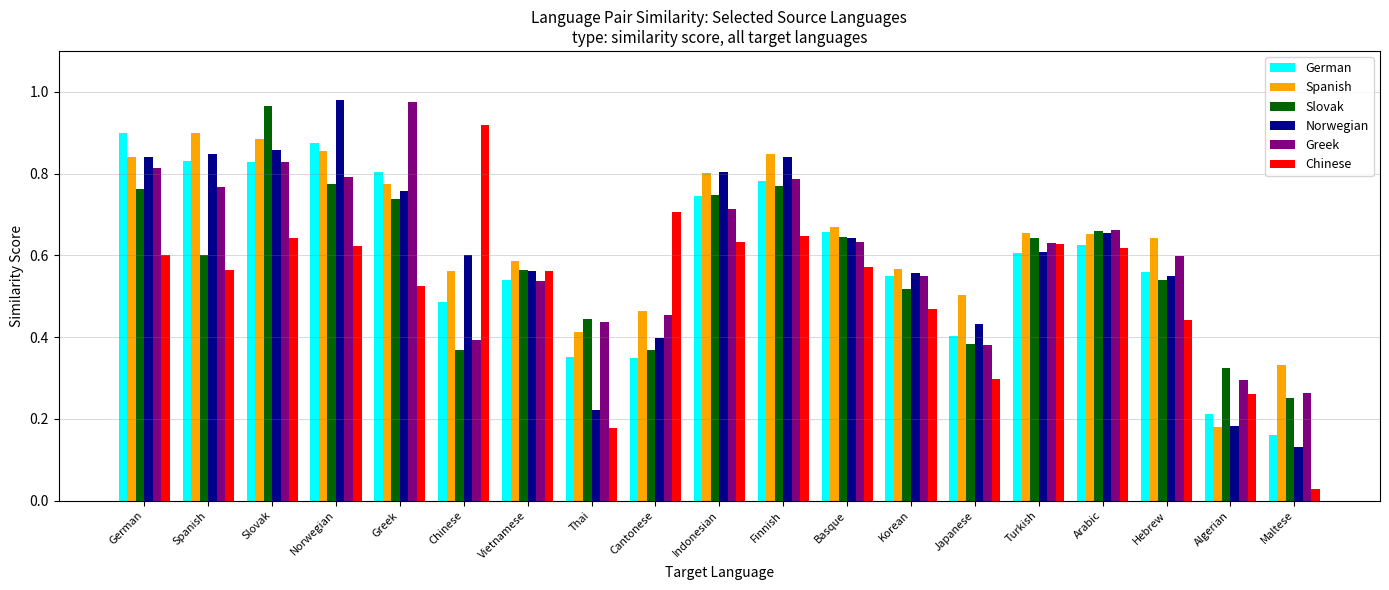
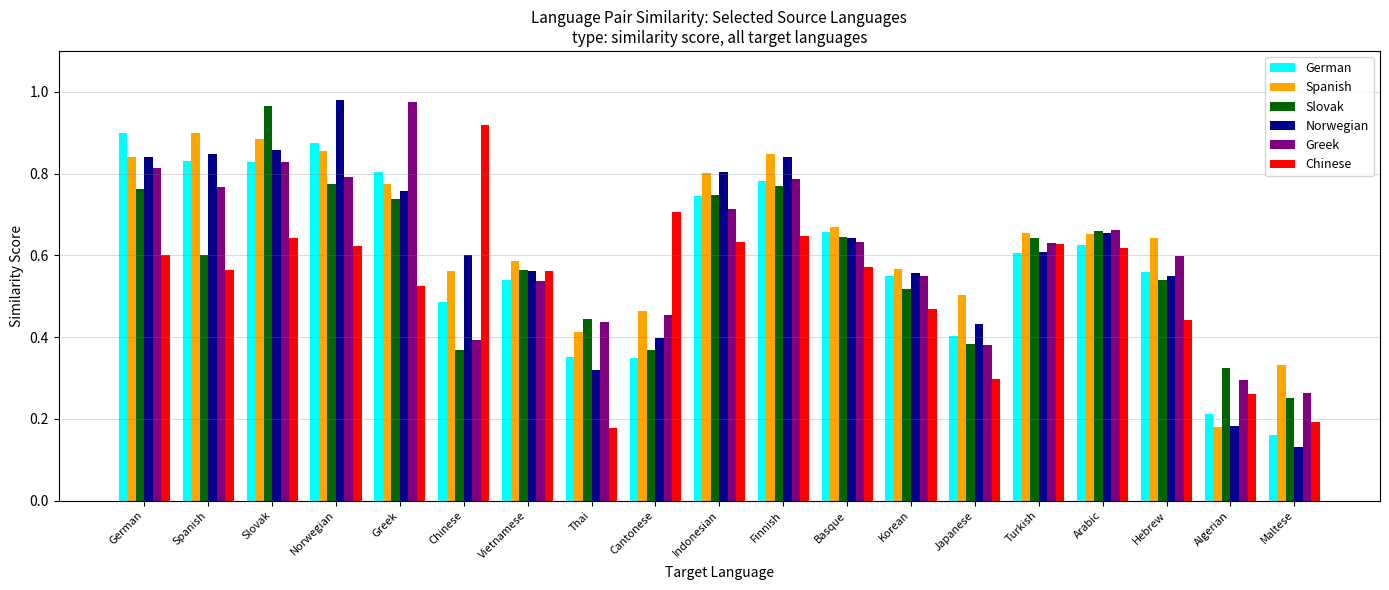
  {
    "German": {
      "German": 0.90,
      "Spanish": 0.83,
      "Slovak": 0.83,
      "Norwegian": 0.87,
      "Greek": 0.80,
      "Chinese": 0.48,
      "Vietnamese": 0.54,
      "Thai": 0.35,
      "Cantonese": 0.35,
      "Indonesian": 0.75,
      "Finnish": 0.78,
      "Basque": 0.66,
      "Korean": 0.55,
      "Japanese": 0.40,
      "Turkish": 0.61,
      "Arabic": 0.63,
      "Hebrew": 0.56,
      "Algerian": 0.21,
      "Maltese": 0.16
    },
    "Spanish": {
      "German": 0.84,
      "Spanish": 0.90,
      "Slovak": 0.89,
      "Norwegian": 0.85,
      "Greek": 0.77,
      "Chinese": 0.56,
      "Vietnamese": 0.59,
      "Thai": 0.41,
      "Cantonese": 0.46,
      "Indonesian": 0.80,
      "Finnish": 0.85,
      "Basque": 0.67,
      "Korean": 0.57,
      "Japanese": 0.50,
      "Turkish": 0.66,
      "Arabic": 0.65,
      "Hebrew": 0.64,
      "Algerian": 0.18,
      "Maltese": 0.33
    },
    "Slovak": {
      "German": 0.76,
      "Spanish": 0.60,
      "Slovak": 0.97,
      "Norwegian": 0.78,
      "Greek": 0.74,
      "Chinese": 0.37,
      "Vietnamese": 0.56,
      "Thai": 0.44,
      "Cantonese": 0.37,
      "Indonesian": 0.75,
      "Finnish": 0.77,
      "Basque": 0.64,
      "Korean": 0.52,
      "Japanese": 0.38,
      "Turkish": 0.64,
      "Arabic": 0.66,
      "Hebrew": 0.54,
      "Algerian": 0.32,
      "Maltese": 0.25
    },
    "Norwegian": {
      "German": 0.84,
      "Spanish": 0.85,
      "Slovak": 0.86,
      "Norwegian": 0.98,
      "Greek": 0.76,
      "Chinese": 0.60,
      "Vietnamese": 0.56,
-     "Thai": 0.22,
+     "Thai": 0.32,
      "Cantonese": 0.40,
      "Indonesian": 0.80,
      "Finnish": 0.84,
      "Basque": 0.64,
      "Korean": 0.56,
      "Japanese": 0.43,
      "Turkish": 0.61,
      "Arabic": 0.65,
      "Hebrew": 0.55,
      "Algerian": 0.18,
      "Maltese": 0.13
    },
    "Greek": {
      "German": 0.81,
      "Spanish": 0.77,
      "Slovak": 0.83,
      "Norwegian": 0.79,
      "Greek": 0.98,
      "Chinese": 0.39,
      "Vietnamese": 0.54,
      "Thai": 0.44,
      "Cantonese": 0.45,
      "Indonesian": 0.71,
      "Finnish": 0.79,
      "Basque": 0.63,
      "Korean": 0.55,
      "Japanese": 0.38,
      "Turkish": 0.63,
      "Arabic": 0.66,
      "Hebrew": 0.60,
      "Algerian": 0.29,
      "Maltese": 0.26
    },
    "Chinese": {
      "German": 0.60,
      "Spanish": 0.56,
      "Slovak": 0.64,
      "Norwegian": 0.62,
      "Greek": 0.53,
      "Chinese": 0.92,
      "Vietnamese": 0.56,
      "Thai": 0.18,
      "Cantonese": 0.70,
      "Indonesian": 0.63,
      "Finnish": 0.65,
      "Basque": 0.57,
      "Korean": 0.47,
      "Japanese": 0.30,
      "Turkish": 0.63,
      "Arabic": 0.62,
      "Hebrew": 0.44,
      "Algerian": 0.26,
-     "Maltese": 0.03
+     "Maltese": 0.19
    }
  }
